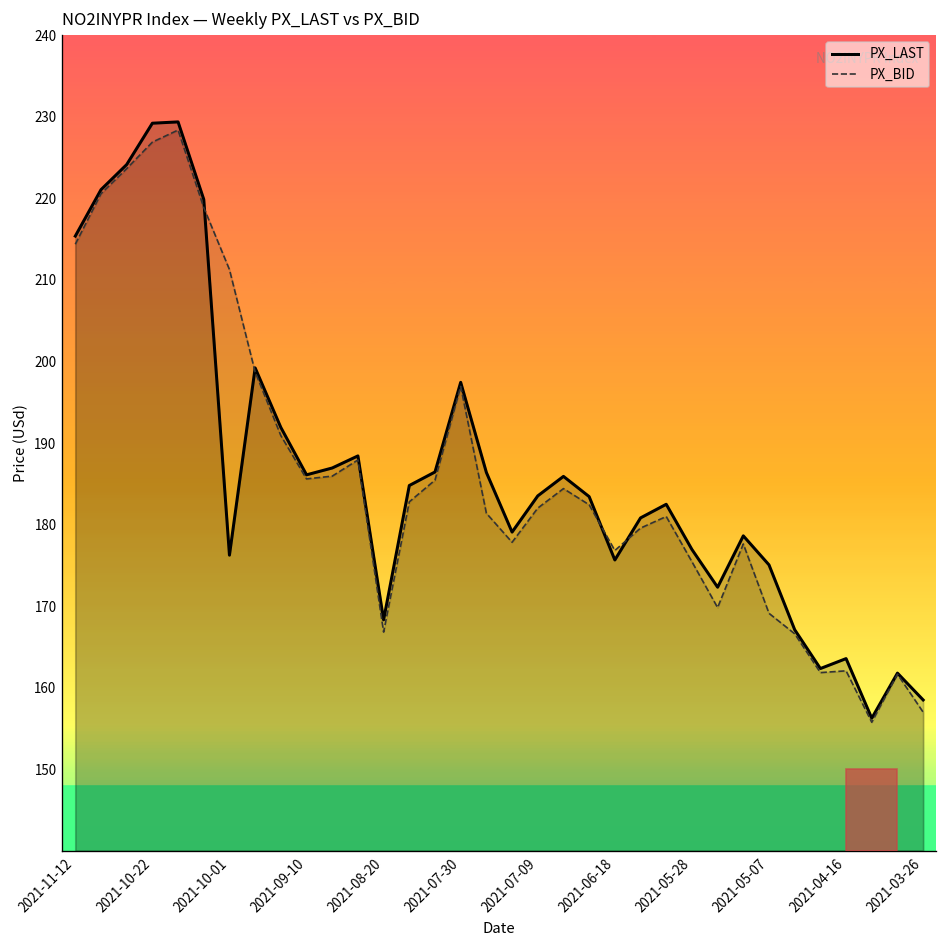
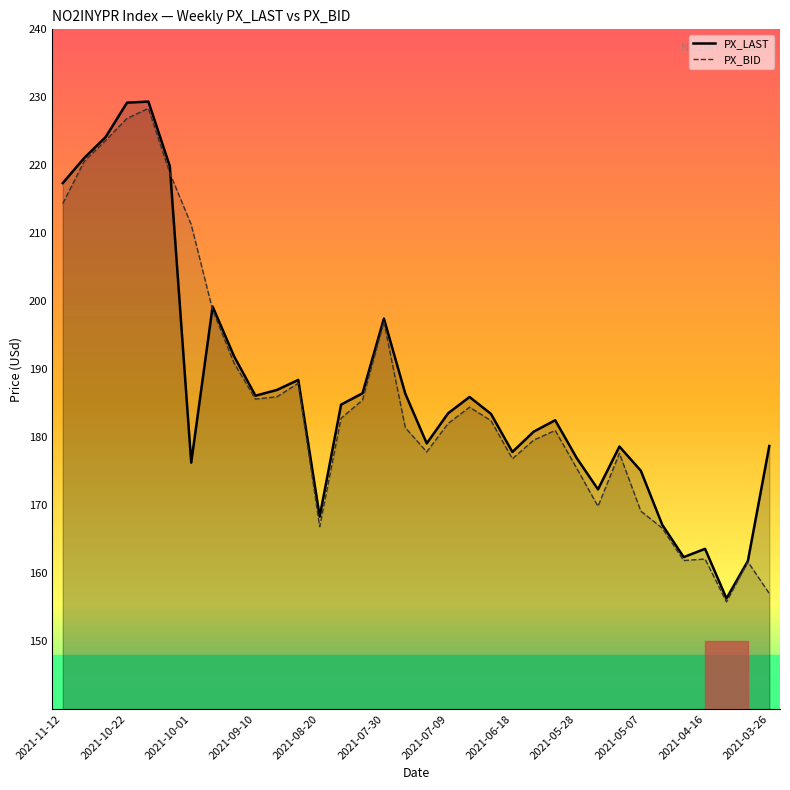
  {
    "PX_LAST": {
-     "2021-11-12": 215,
+     "2021-11-12": 217,
      "2021-10-22": 229,
      "2021-10-01": 176,
      "2021-09-10": 186,
      "2021-08-20": 168,
      "2021-07-30": 197,
      "2021-07-09": 184,
-     "2021-06-18": 176,
+     "2021-06-18": 178,
      "2021-05-28": 177,
      "2021-05-07": 175,
      "2021-04-16": 164,
-     "2021-03-26": 159
+     "2021-03-26": 179
    },
    "PX_BID": {
      "2021-11-12": 214,
      "2021-10-22": 227,
      "2021-10-01": 211,
      "2021-09-10": 186,
      "2021-08-20": 167,
      "2021-07-30": 197,
      "2021-07-09": 182,
      "2021-06-18": 177,
      "2021-05-28": 175,
      "2021-05-07": 169,
      "2021-04-16": 162,
      "2021-03-26": 157
    }
  }
